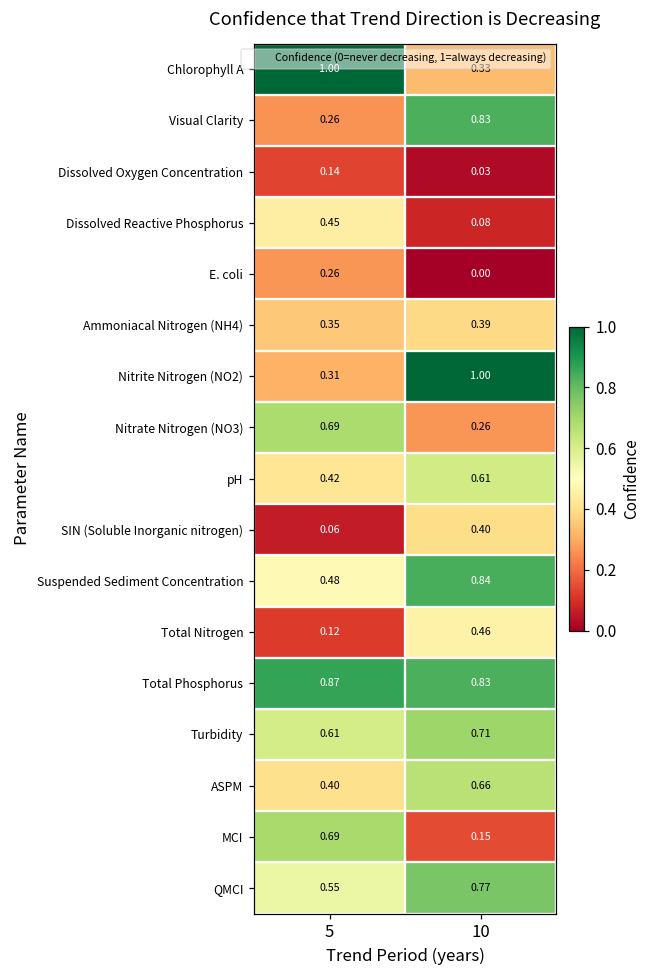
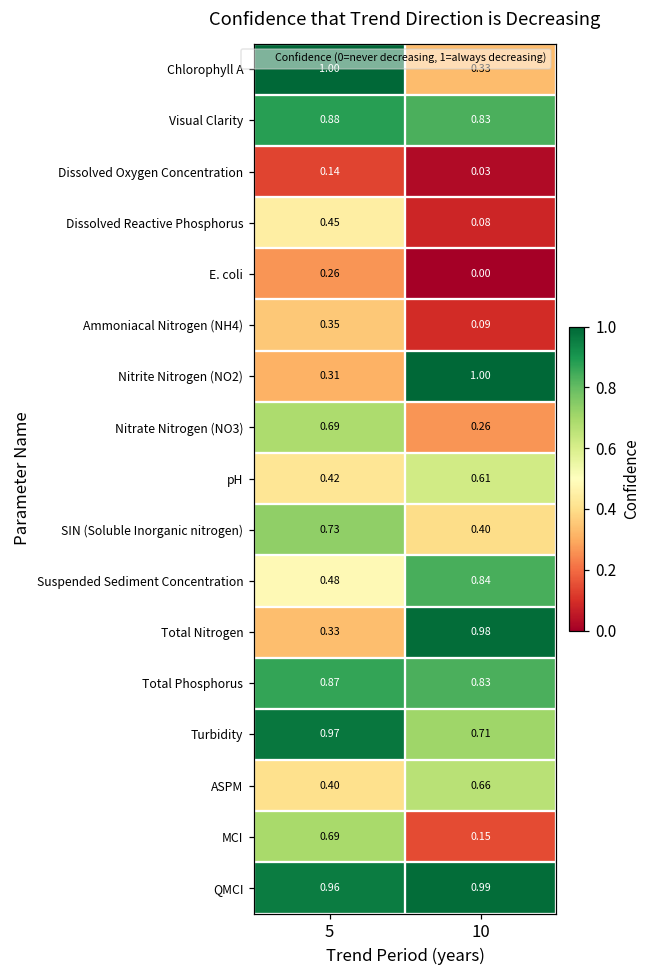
  {
    "Visual Clarity": {
-     "5": 0.26,
+     "5": 0.88,
      "10": 0.83
    },
    "Dissolved Oxygen Concentration": {
      "5": 0.14,
      "10": 0.03
    },
    "Dissolved Reactive Phosphorus": {
      "5": 0.45,
      "10": 0.08
    },
    "E. coli": {
      "5": 0.26,
      "10": 0.00
    },
    "Ammoniacal Nitrogen (NH4)": {
      "5": 0.35,
-     "10": 0.39
+     "10": 0.09
    },
    "Nitrite Nitrogen (NO2)": {
      "5": 0.31,
      "10": 1.00
    },
    "Nitrate Nitrogen (NO3)": {
      "5": 0.69,
      "10": 0.26
    },
    "pH": {
      "5": 0.42,
      "10": 0.61
    },
    "SIN (Soluble Inorganic nitrogen)": {
-     "5": 0.06,
+     "5": 0.73,
      "10": 0.40
    },
    "Suspended Sediment Concentration": {
      "5": 0.48,
      "10": 0.84
    },
    "Total Nitrogen": {
-     "5": 0.12,
-     "10": 0.46
+     "5": 0.33,
+     "10": 0.98
    },
    "Total Phosphorus": {
      "5": 0.87,
      "10": 0.83
    },
    "Turbidity": {
-     "5": 0.61,
+     "5": 0.97,
      "10": 0.71
    },
    "ASPM": {
      "5": 0.40,
      "10": 0.66
    },
    "MCI": {
      "5": 0.69,
      "10": 0.15
    },
    "QMCI": {
-     "5": 0.55,
-     "10": 0.77
+     "5": 0.96,
+     "10": 0.99
    }
  }
